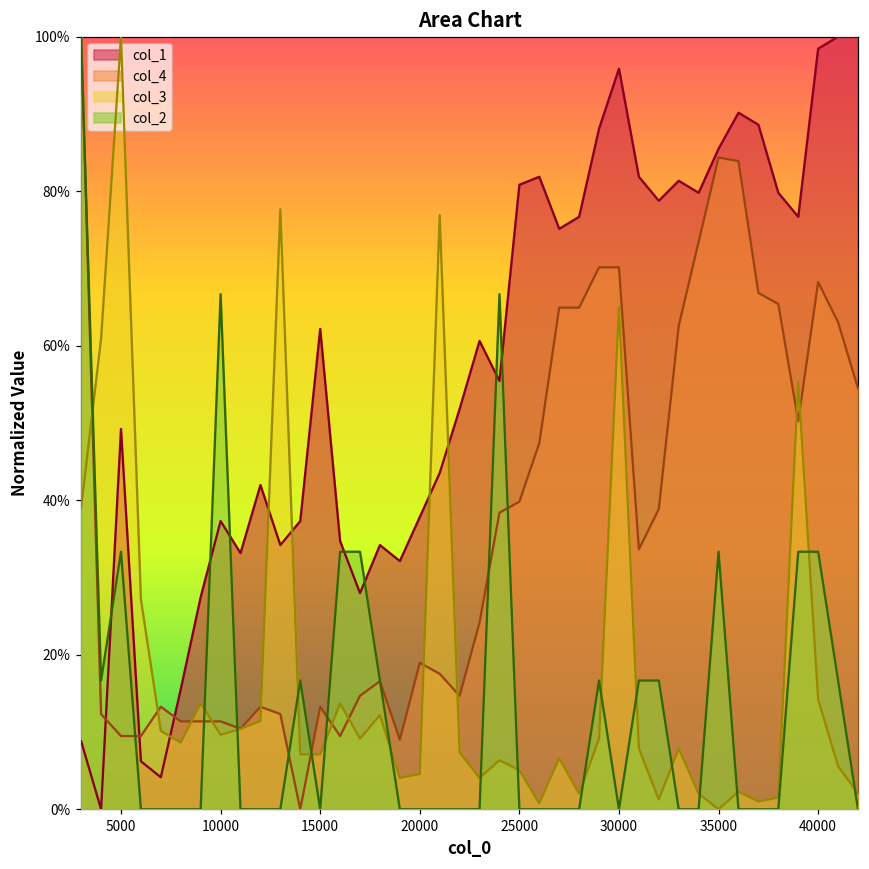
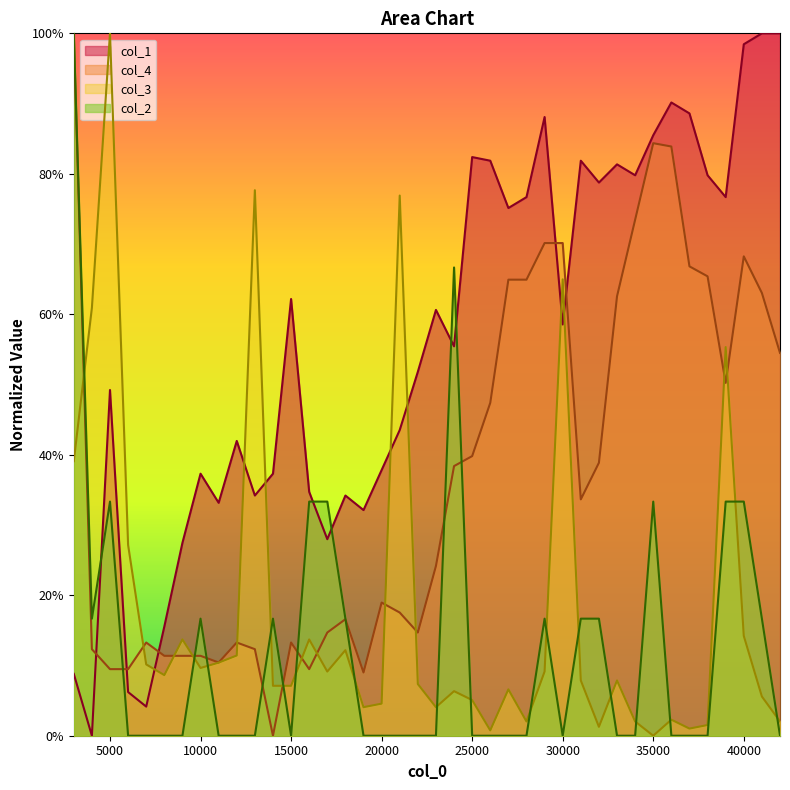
  {
    "col_1": {
      "5000": "49%",
      "10000": "37%",
      "15000": "62%",
      "20000": "38%",
-     "25000": "81%",
-     "30000": "96%",
+     "25000": "82%",
+     "30000": "59%",
      "35000": "85%",
      "40000": "98%"
    },
    "col_2": {
      "5000": "33%",
-     "10000": "67%",
+     "10000": "17%",
      "15000": "0%",
      "20000": "0%",
      "25000": "0%",
      "30000": "0%",
      "35000": "33%",
      "40000": "33%"
    }
  }
